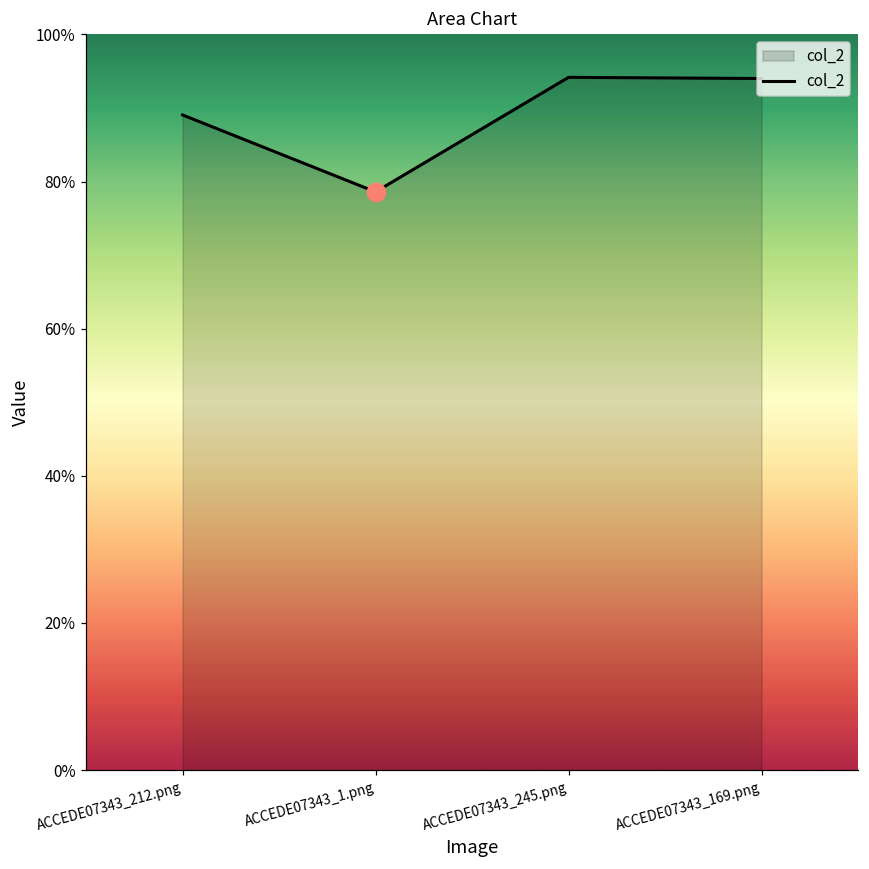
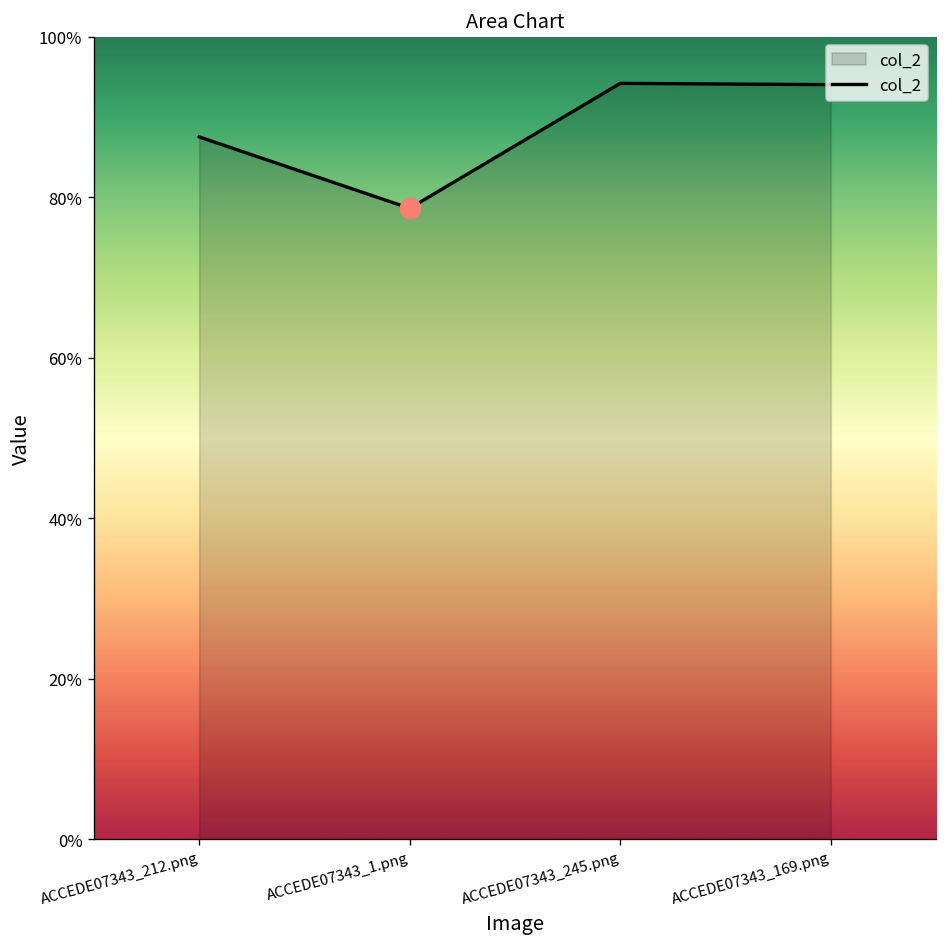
  {
    "col_2": {
-     "ACCEDE07343_212.png": "89%",
+     "ACCEDE07343_212.png": "87%",
      "ACCEDE07343_245.png": "94%"
    }
  }
